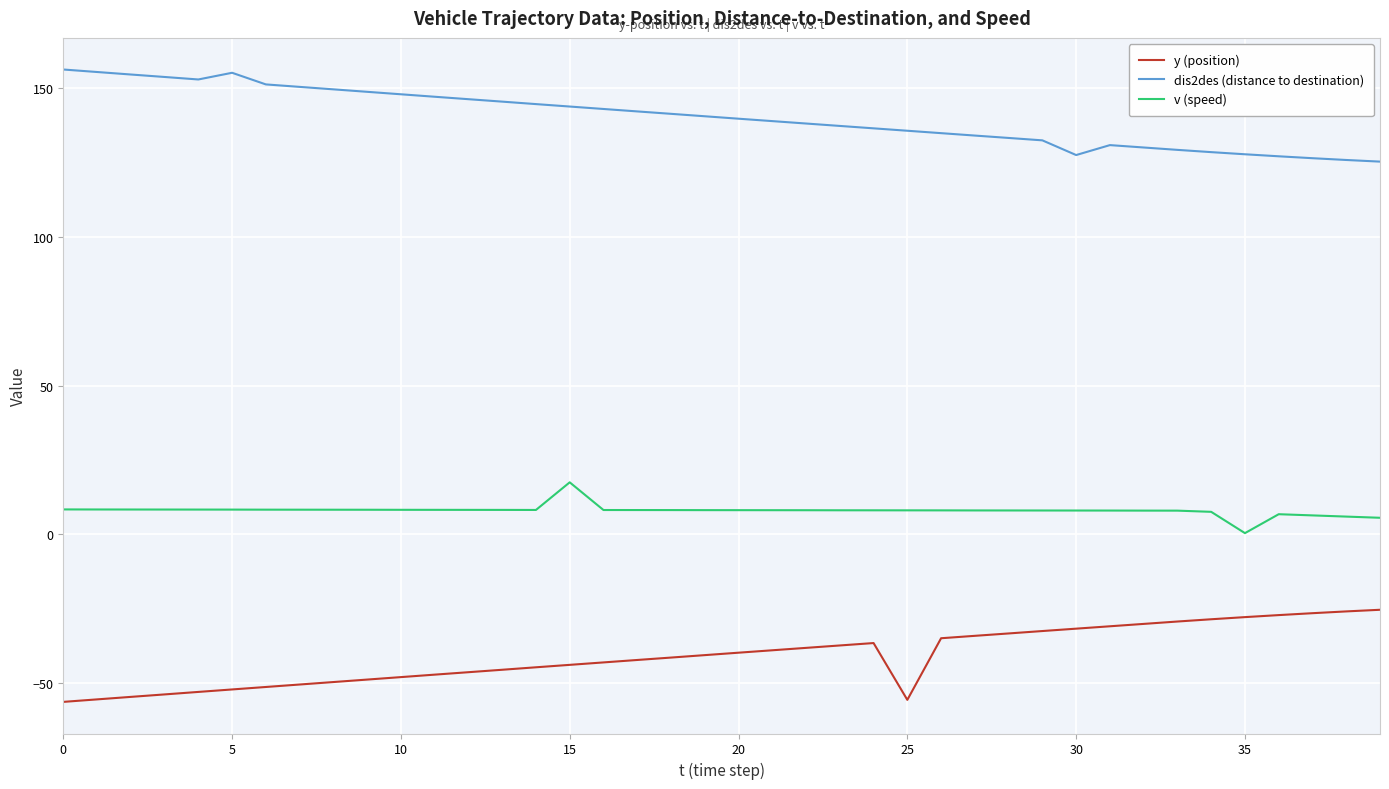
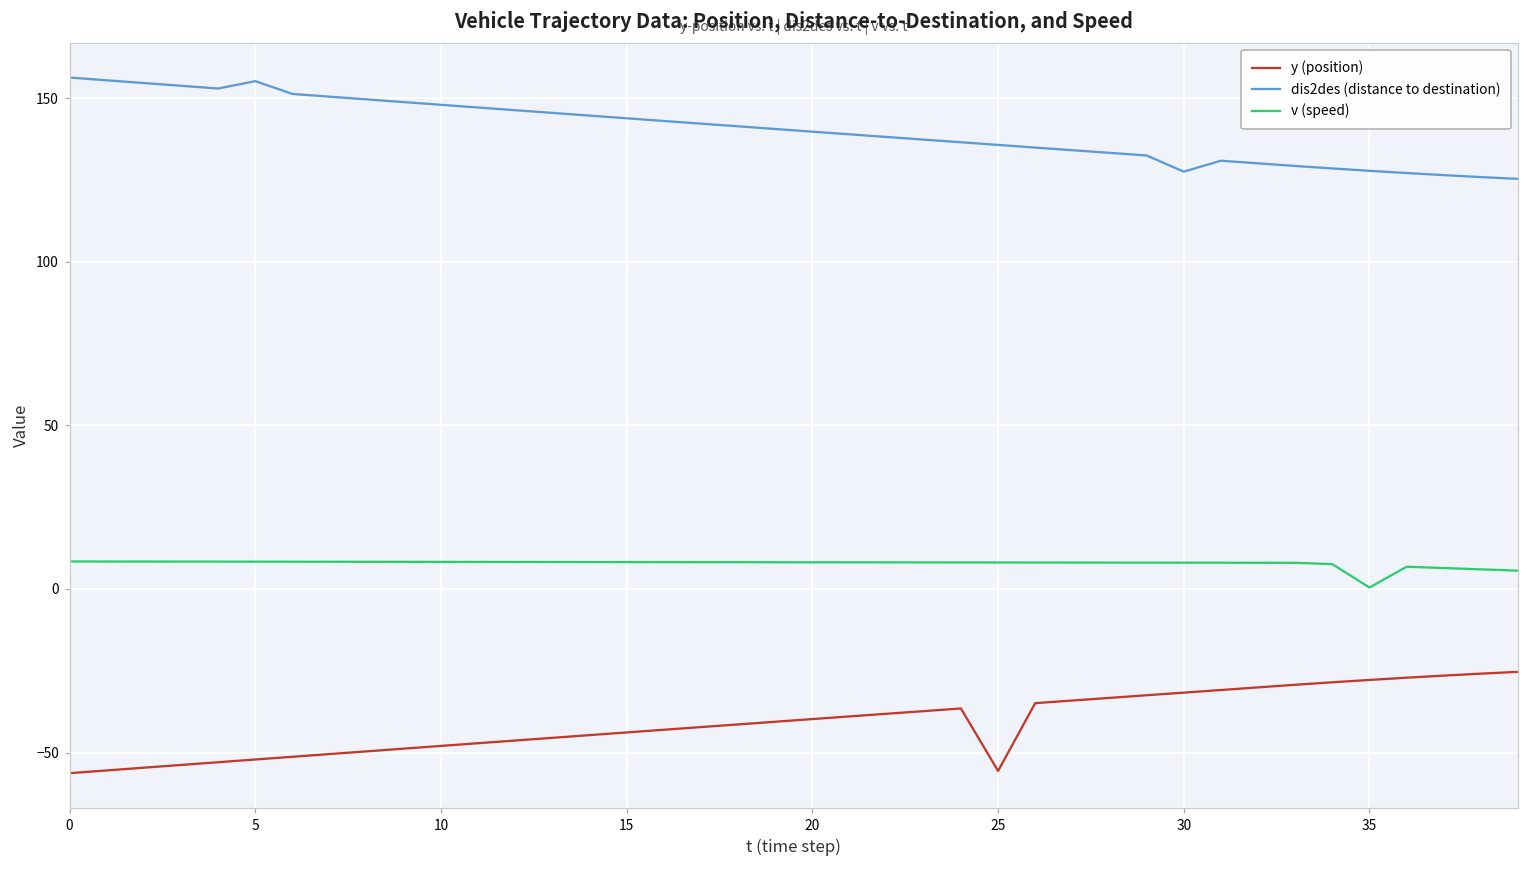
  {
    "y (position)": {
      "0": -56,
      "5": -52,
      "10": -48,
      "15": -44,
      "20": -40,
      "25": -56,
      "30": -32,
      "35": -28
    },
    "dis2des (distance to destination)": {
      "0": 156,
      "5": 155,
      "10": 148,
      "15": 144,
      "20": 140,
      "25": 136,
      "30": 128,
      "35": 128
    },
    "v (speed)": {
      "0": 8,
      "5": 8,
      "10": 8,
-     "15": 18,
+     "15": 8,
      "20": 8,
      "25": 8,
      "30": 8,
      "35": 0
    }
  }
